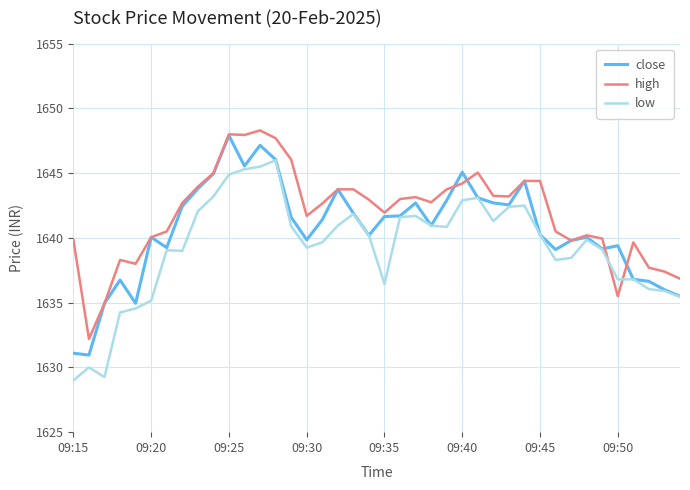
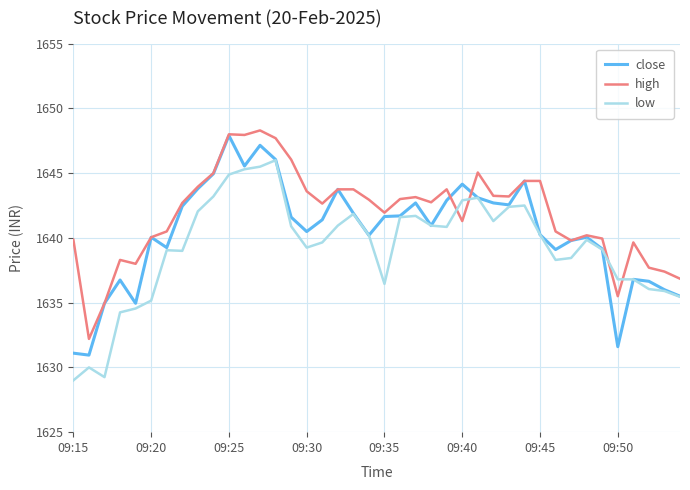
  {
    "close": {
      "09:15": 1631.1,
-     "09:30": 1639.9,
+     "09:30": 1640.5,
      "09:35": 1641.7,
-     "09:40": 1645.1,
-     "09:50": 1639.4
+     "09:40": 1644.2,
+     "09:50": 1631.6
    },
    "high": {
      "09:15": 1639.9,
-     "09:30": 1641.7,
+     "09:30": 1643.6,
      "09:35": 1642.0,
-     "09:40": 1644.2,
+     "09:40": 1641.3,
      "09:45": 1644.4,
      "09:50": 1635.5
    },
    "low": {
      "09:15": 1629.0,
      "09:20": 1635.2,
      "09:25": 1644.9,
      "09:30": 1639.3,
      "09:35": 1636.5,
      "09:40": 1642.9,
      "09:50": 1636.8
    }
  }
